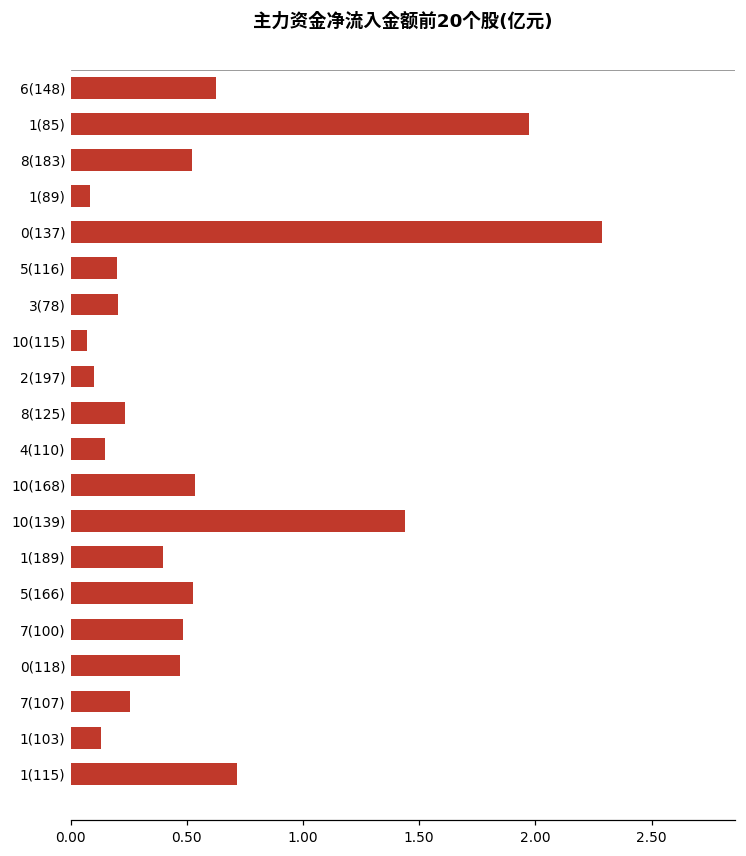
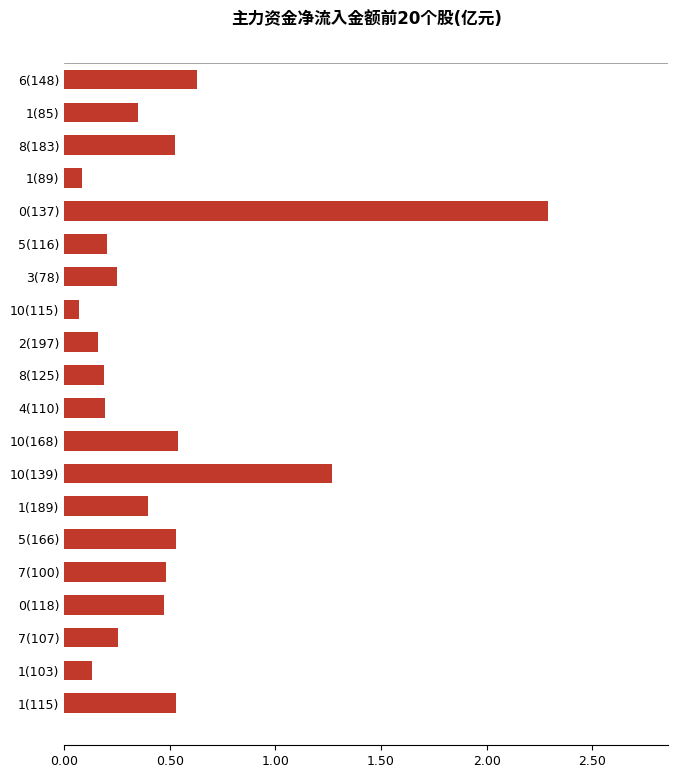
  {
    "6(148)": 0.63,
-   "1(85)": 1.97,
+   "1(85)": 0.35,
    "8(183)": 0.52,
    "1(89)": 0.08,
    "0(137)": 2.29,
    "5(116)": 0.20,
-   "3(78)": 0.20,
+   "3(78)": 0.25,
    "10(115)": 0.07,
-   "2(197)": 0.10,
-   "8(125)": 0.23,
-   "4(110)": 0.15,
+   "2(197)": 0.16,
+   "8(125)": 0.19,
+   "4(110)": 0.19,
    "10(168)": 0.54,
-   "10(139)": 1.44,
+   "10(139)": 1.27,
    "1(189)": 0.40,
    "5(166)": 0.53,
    "7(100)": 0.48,
    "0(118)": 0.47,
    "7(107)": 0.25,
    "1(103)": 0.13,
-   "1(115)": 0.71
+   "1(115)": 0.53
  }
